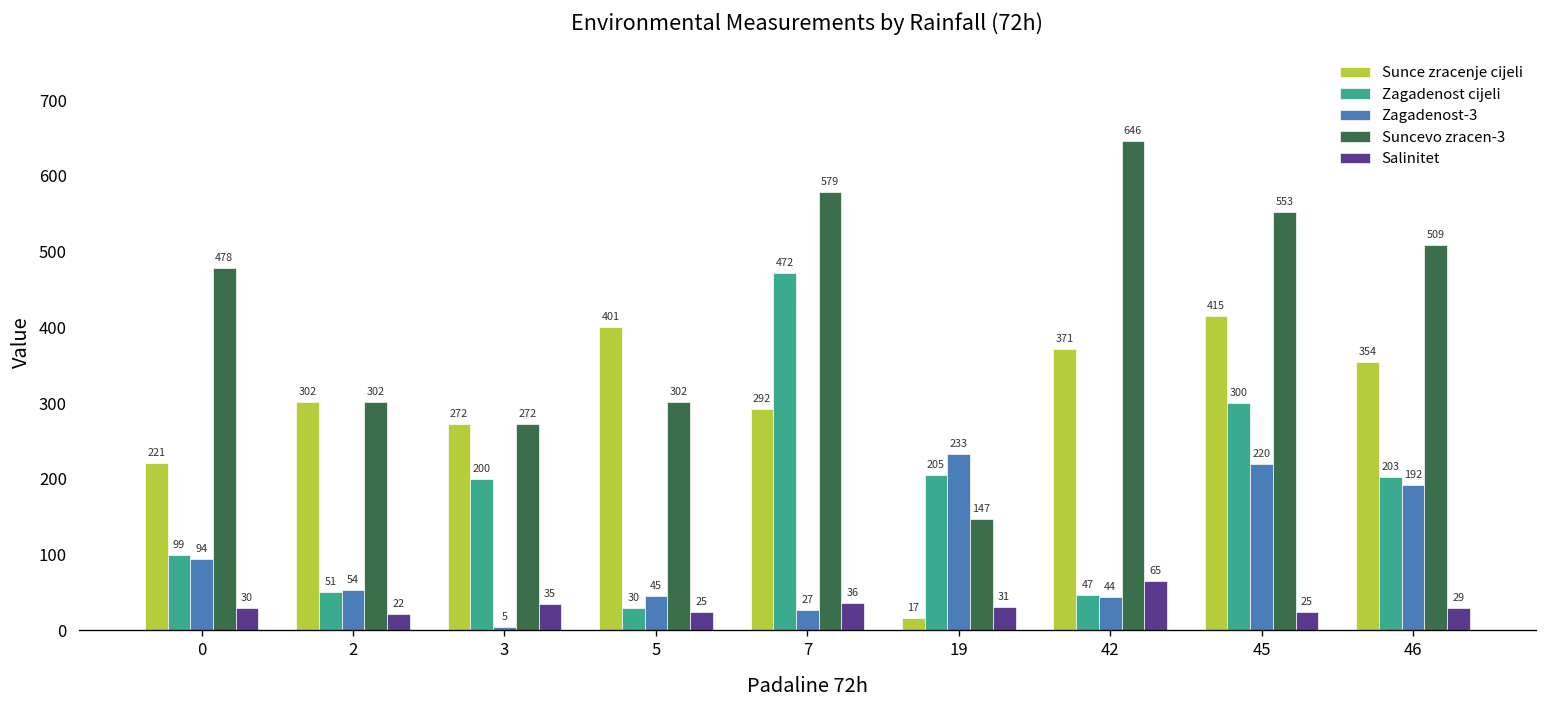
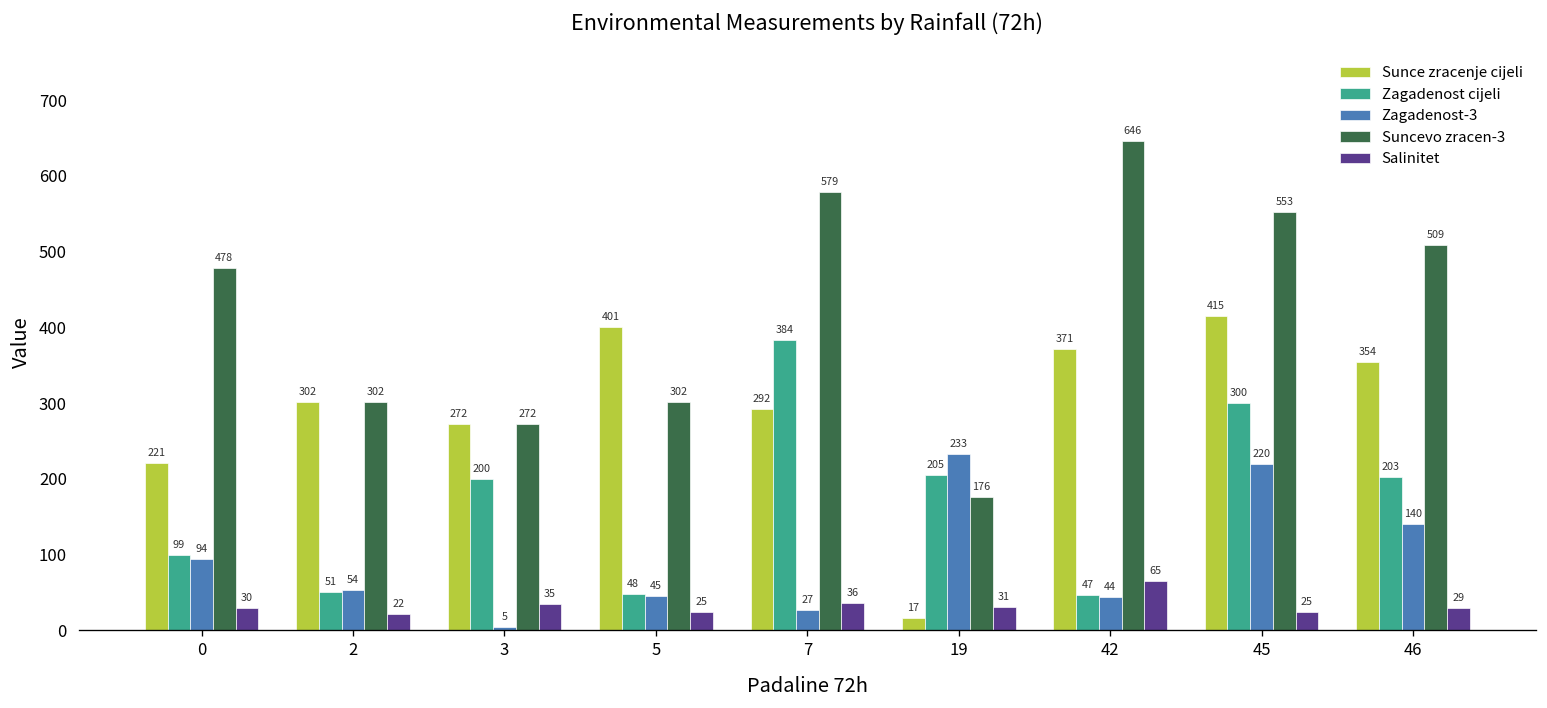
  {
    "Sunce zracenje cijeli": {
      "0": 221,
      "2": 302,
      "3": 272,
      "5": 401,
      "7": 292,
      "19": 17,
      "42": 371,
      "45": 415,
      "46": 354
    },
    "Zagadenost cijeli": {
      "0": 99,
      "2": 51,
      "3": 200,
-     "5": 30,
-     "7": 472,
+     "5": 48,
+     "7": 384,
      "19": 205,
      "42": 47,
      "45": 300,
      "46": 203
    },
    "Zagadenost-3": {
      "0": 94,
      "2": 54,
      "3": 5,
      "5": 45,
      "7": 27,
      "19": 233,
      "42": 44,
      "45": 220,
-     "46": 192
+     "46": 140
    },
    "Suncevo zracen-3": {
      "0": 478,
      "2": 302,
      "3": 272,
      "5": 302,
      "7": 579,
-     "19": 147,
+     "19": 176,
      "42": 646,
      "45": 553,
      "46": 509
    },
    "Salinitet": {
      "0": 30,
      "2": 22,
      "3": 35,
      "5": 25,
      "7": 36,
      "19": 31,
      "42": 65,
      "45": 25,
      "46": 29
    }
  }
